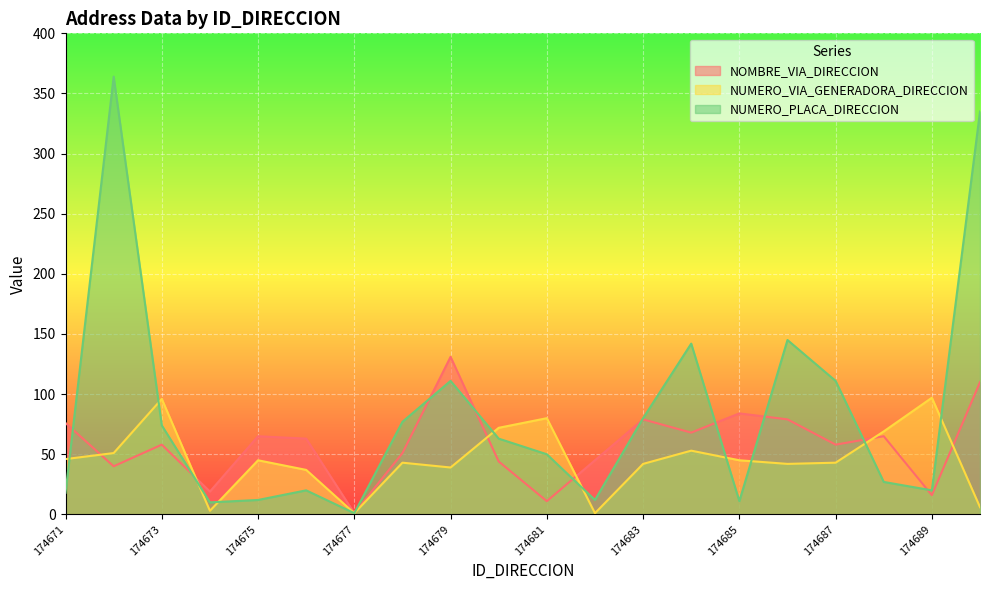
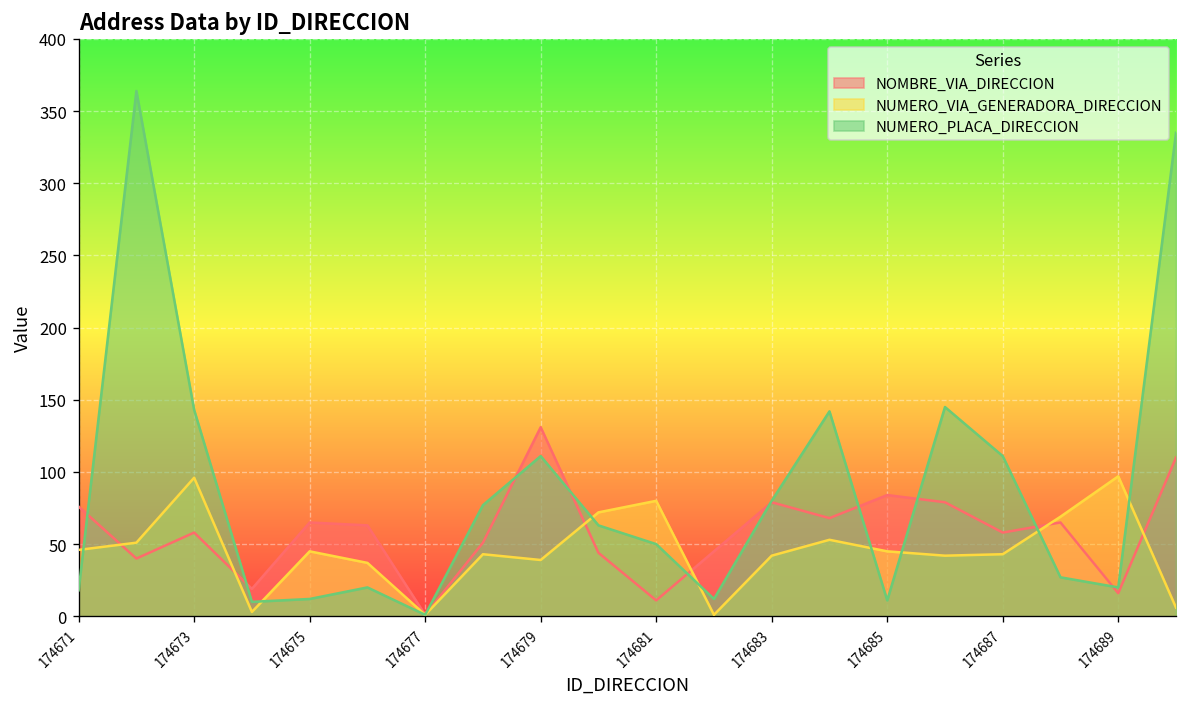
  {
    "NOMBRE_VIA_DIRECCION": {
      "174671": 76,
      "174673": 58,
      "174675": 65,
      "174679": 131,
      "174681": 11,
      "174685": 84,
      "174687": 58,
      "174689": 16
    },
    "NUMERO_VIA_GENERADORA_DIRECCION": {
      "174671": 46,
      "174673": 96,
      "174675": 45,
      "174679": 39,
      "174681": 80,
      "174683": 42,
      "174685": 45,
      "174687": 43,
      "174689": 97
    },
    "NUMERO_PLACA_DIRECCION": {
      "174671": 18,
-     "174673": 74,
+     "174673": 143,
      "174675": 12,
      "174679": 111,
      "174681": 50,
      "174685": 11,
      "174687": 111,
      "174689": 20
    }
  }
